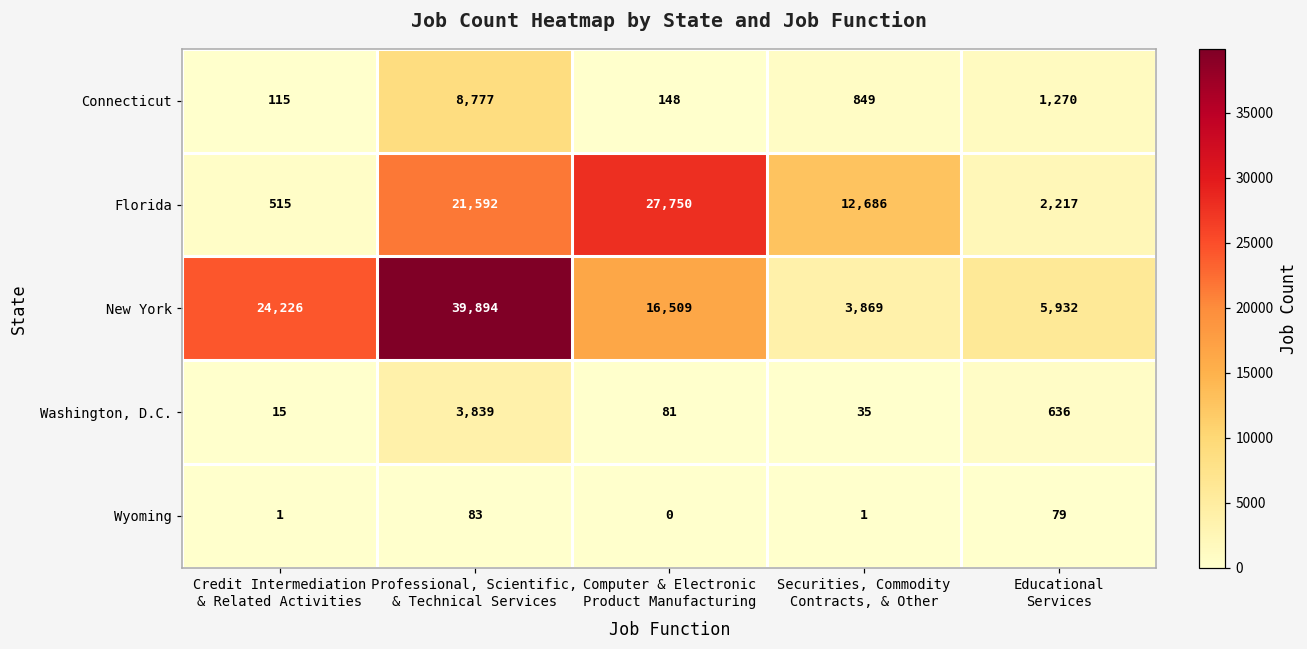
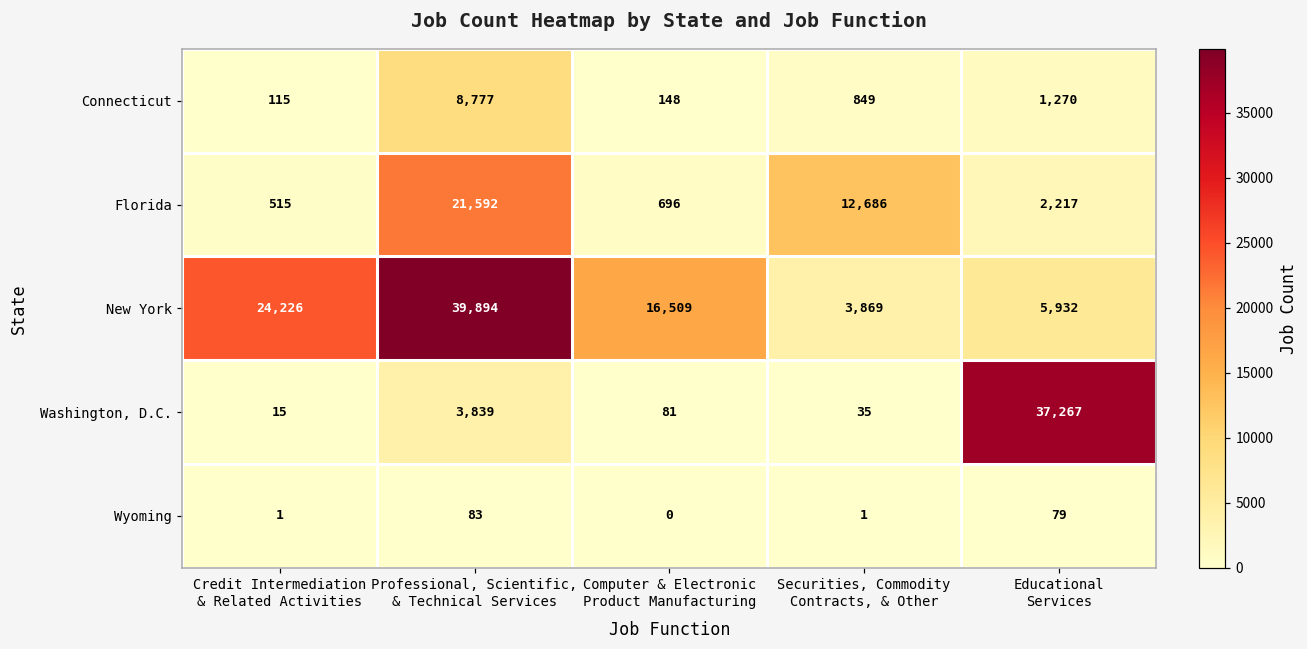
  {
    "Connecticut": {
      "Credit Intermediation & Related Activities": "115",
      "Professional, Scientific, & Technical Services": "8,777",
      "Computer & Electronic Product Manufacturing": "148",
      "Securities, Commodity Contracts, & Other": "849",
      "Educational Services": "1,270"
    },
    "Florida": {
      "Credit Intermediation & Related Activities": "515",
      "Professional, Scientific, & Technical Services": "21,592",
-     "Computer & Electronic Product Manufacturing": "27,750",
+     "Computer & Electronic Product Manufacturing": "696",
      "Securities, Commodity Contracts, & Other": "12,686",
      "Educational Services": "2,217"
    },
    "New York": {
      "Credit Intermediation & Related Activities": "24,226",
      "Professional, Scientific, & Technical Services": "39,894",
      "Computer & Electronic Product Manufacturing": "16,509",
      "Securities, Commodity Contracts, & Other": "3,869",
      "Educational Services": "5,932"
    },
    "Washington, D.C.": {
      "Credit Intermediation & Related Activities": "15",
      "Professional, Scientific, & Technical Services": "3,839",
      "Computer & Electronic Product Manufacturing": "81",
      "Securities, Commodity Contracts, & Other": "35",
-     "Educational Services": "636"
+     "Educational Services": "37,267"
    },
    "Wyoming": {
      "Credit Intermediation & Related Activities": "1",
      "Professional, Scientific, & Technical Services": "83",
      "Computer & Electronic Product Manufacturing": "0",
      "Securities, Commodity Contracts, & Other": "1",
      "Educational Services": "79"
    }
  }
